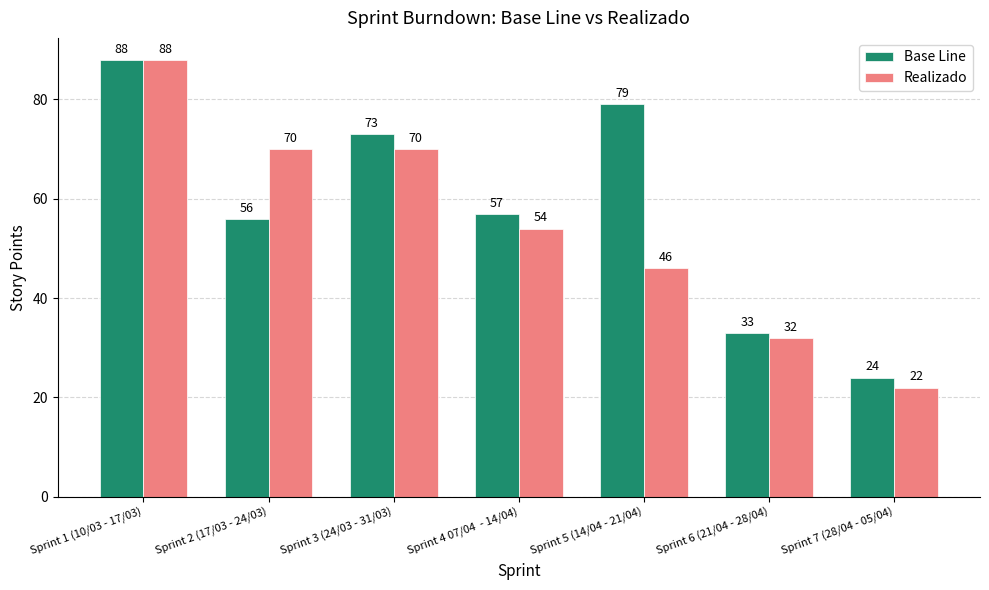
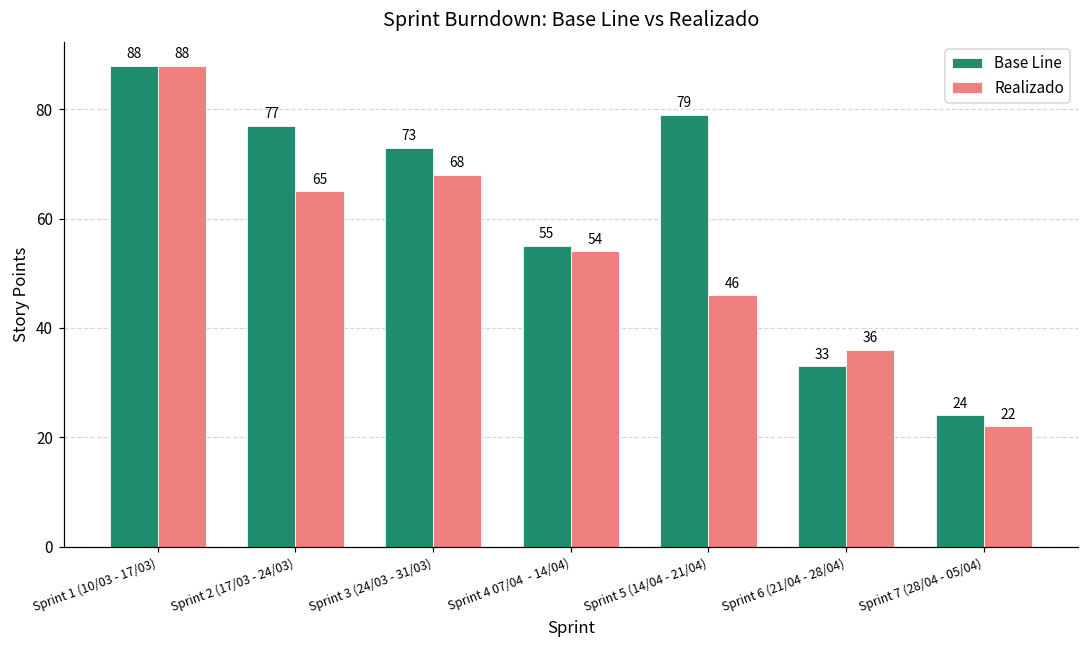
  {
    "Base Line": {
      "Sprint 1 (10/03 - 17/03)": 88,
-     "Sprint 2 (17/03 - 24/03)": 56,
+     "Sprint 2 (17/03 - 24/03)": 77,
      "Sprint 3 (24/03 - 31/03)": 73,
-     "Sprint 4 07/04 - 14/04)": 57,
+     "Sprint 4 07/04 - 14/04)": 55,
      "Sprint 5 (14/04 - 21/04)": 79,
      "Sprint 6 (21/04 - 28/04)": 33,
      "Sprint 7 (28/04 - 05/04)": 24
    },
    "Realizado": {
      "Sprint 1 (10/03 - 17/03)": 88,
-     "Sprint 2 (17/03 - 24/03)": 70,
-     "Sprint 3 (24/03 - 31/03)": 70,
+     "Sprint 2 (17/03 - 24/03)": 65,
+     "Sprint 3 (24/03 - 31/03)": 68,
      "Sprint 4 07/04 - 14/04)": 54,
      "Sprint 5 (14/04 - 21/04)": 46,
-     "Sprint 6 (21/04 - 28/04)": 32,
+     "Sprint 6 (21/04 - 28/04)": 36,
      "Sprint 7 (28/04 - 05/04)": 22
    }
  }
